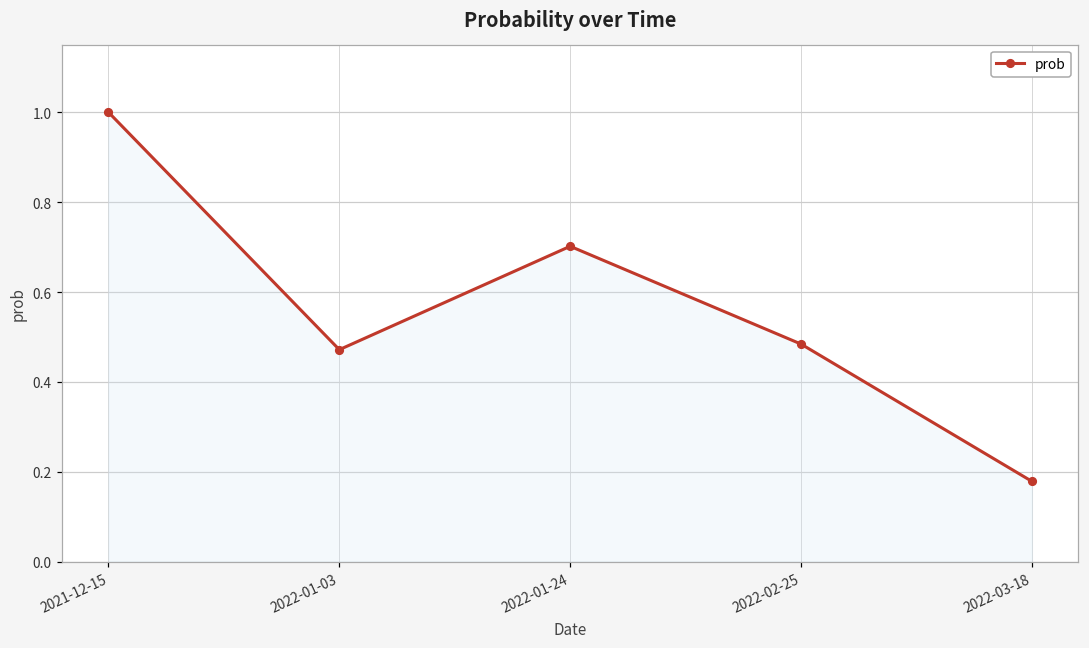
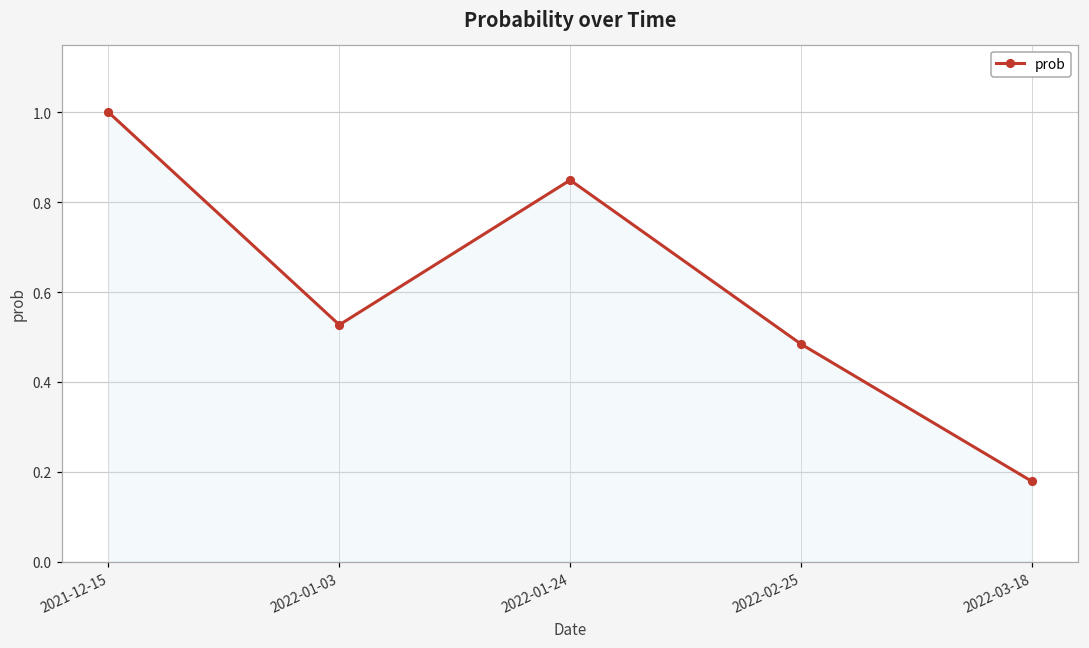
  {
    "2021-12-15": 1.00,
-   "2022-01-03": 0.47,
-   "2022-01-24": 0.70,
+   "2022-01-03": 0.53,
+   "2022-01-24": 0.85,
    "2022-02-25": 0.48,
    "2022-03-18": 0.18
  }
